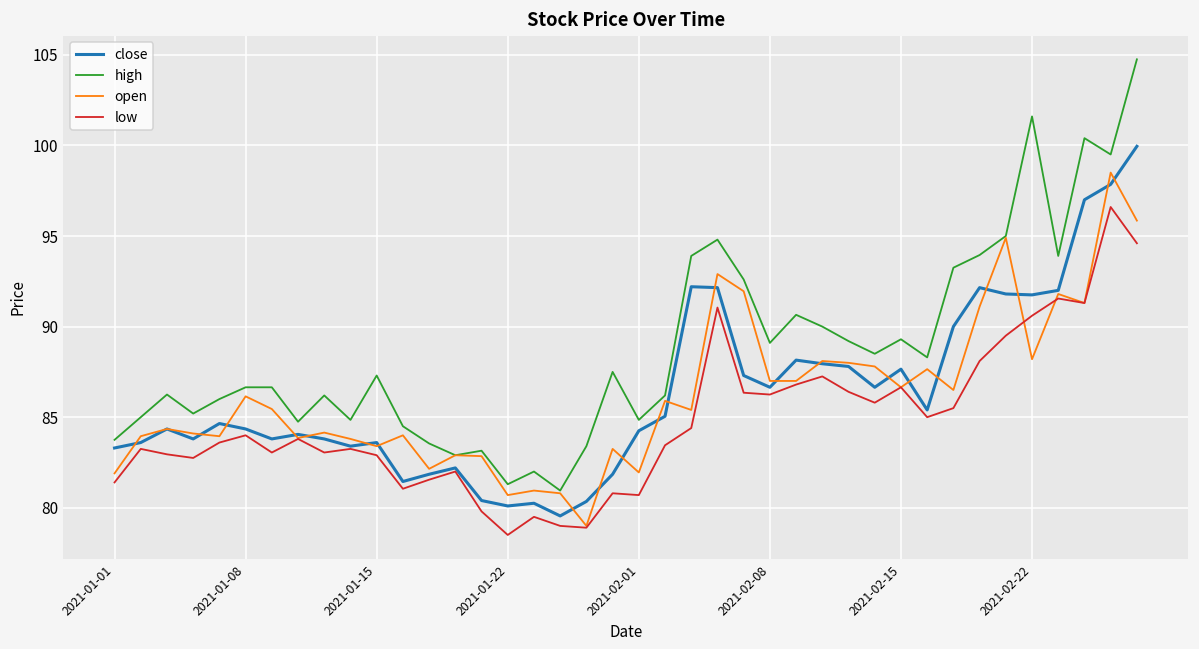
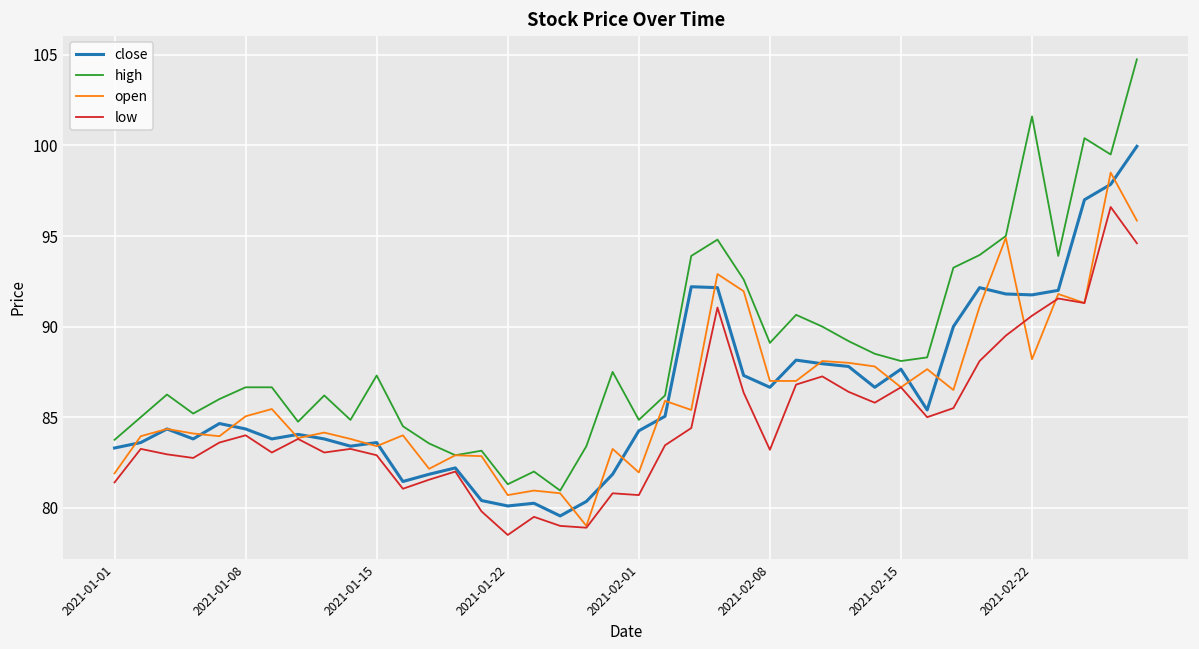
  {
    "close": {
      "2021-01-01": 83.3,
      "2021-01-08": 84.4,
      "2021-01-15": 83.6,
      "2021-01-22": 80.1,
      "2021-02-01": 84.3,
      "2021-02-08": 86.7,
      "2021-02-15": 87.7,
      "2021-02-22": 91.8
    },
    "high": {
      "2021-01-01": 83.8,
      "2021-01-08": 86.7,
      "2021-01-15": 87.3,
      "2021-01-22": 81.3,
      "2021-02-01": 84.9,
      "2021-02-08": 89.1,
-     "2021-02-15": 89.3,
+     "2021-02-15": 88.1,
      "2021-02-22": 101.6
    },
    "open": {
      "2021-01-01": 81.9,
-     "2021-01-08": 86.2,
+     "2021-01-08": 85.1,
      "2021-01-15": 83.4,
      "2021-01-22": 80.7,
      "2021-02-01": 82.0,
      "2021-02-08": 87.0,
      "2021-02-22": 88.2
    },
    "low": {
      "2021-01-01": 81.4,
      "2021-01-08": 84.0,
      "2021-01-15": 82.9,
      "2021-01-22": 78.5,
      "2021-02-01": 80.7,
-     "2021-02-08": 86.3,
+     "2021-02-08": 83.2,
      "2021-02-22": 90.6
    }
  }
